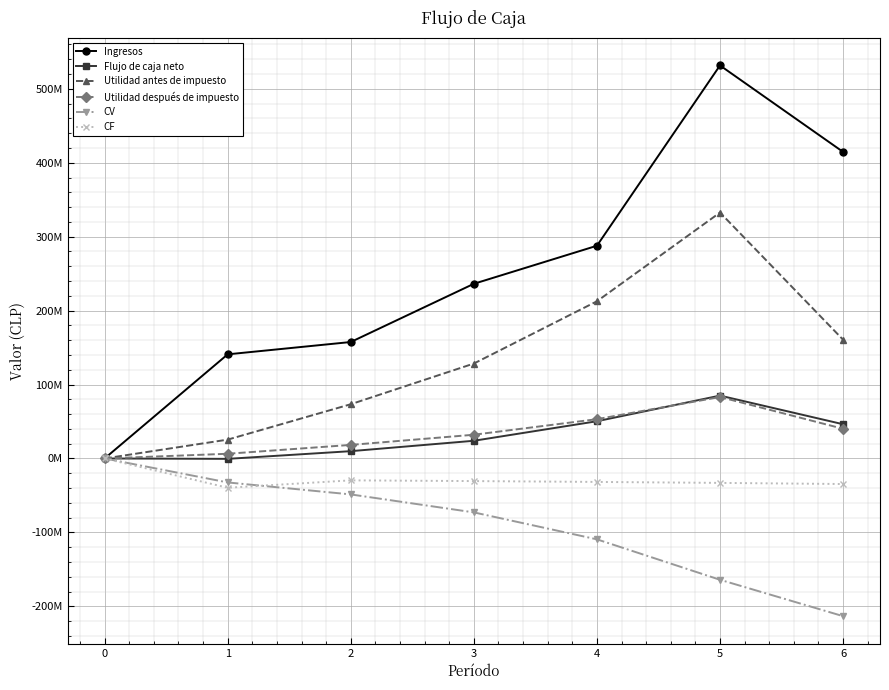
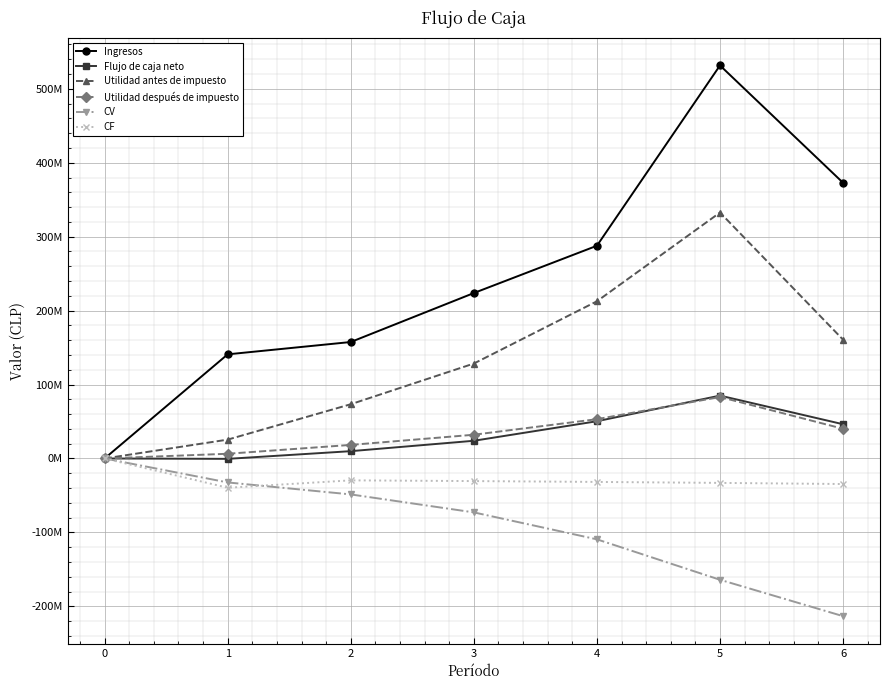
  {
    "Ingresos": {
      "1": 140000000,
      "2": 160000000,
-     "3": 240000000,
+     "3": 220000000,
      "4": 290000000,
      "5": 530000000,
-     "6": 410000000
+     "6": 370000000
    }
  }
